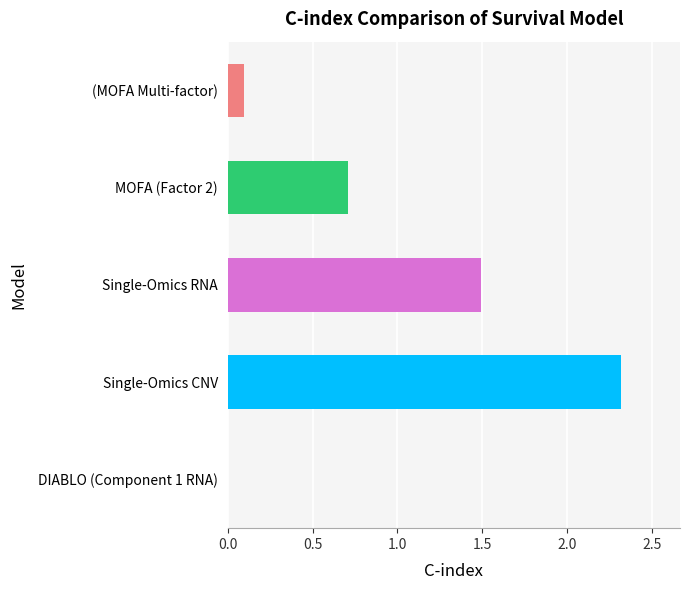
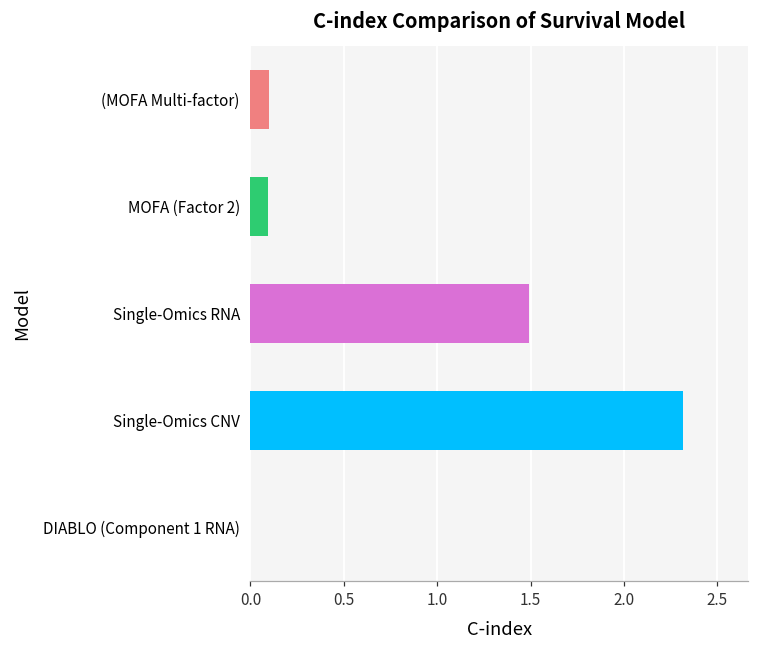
  {
    "(MOFA Multi-factor)": 0.10,
-   "MOFA (Factor 2)": 0.71,
+   "MOFA (Factor 2)": 0.09,
    "Single-Omics RNA": 1.49,
    "Single-Omics CNV": 2.32,
    "DIABLO (Component 1 RNA)": 0.00
  }
